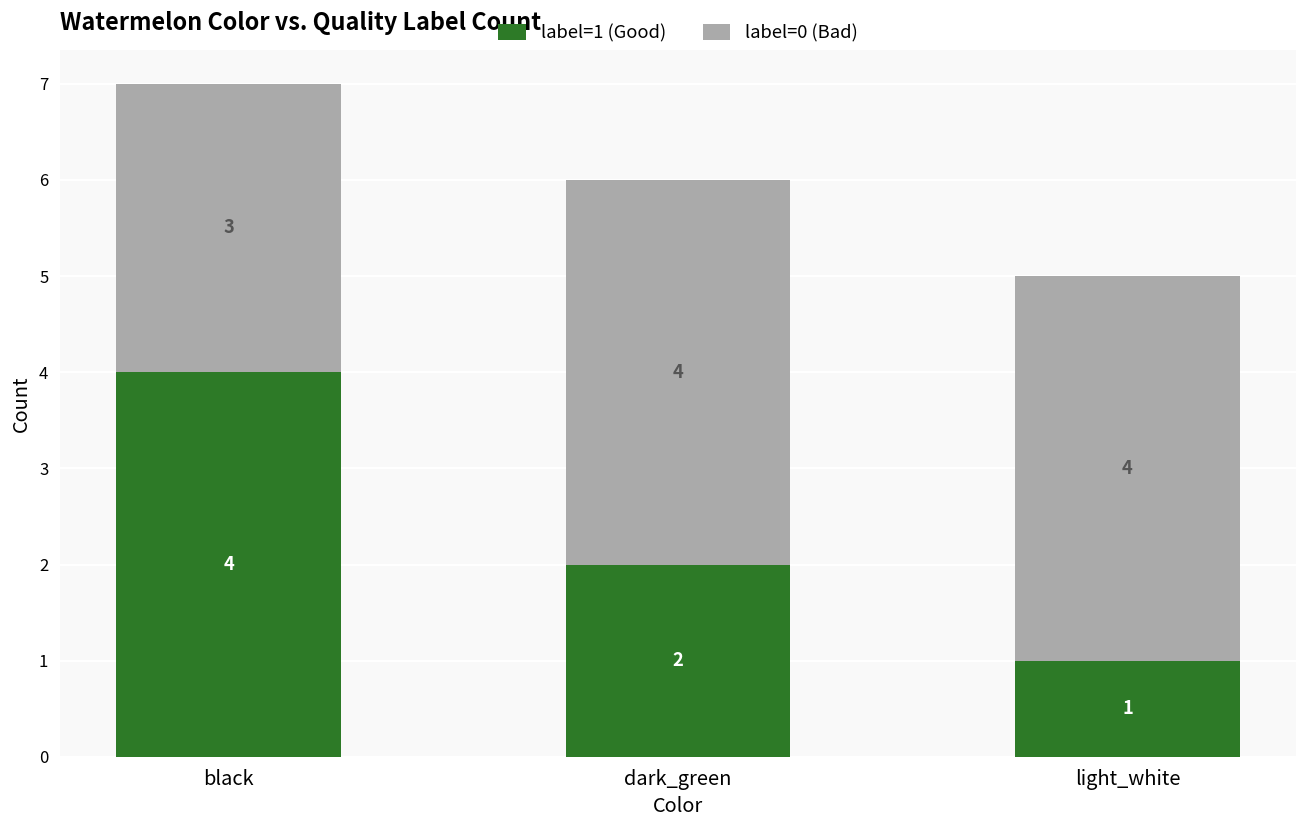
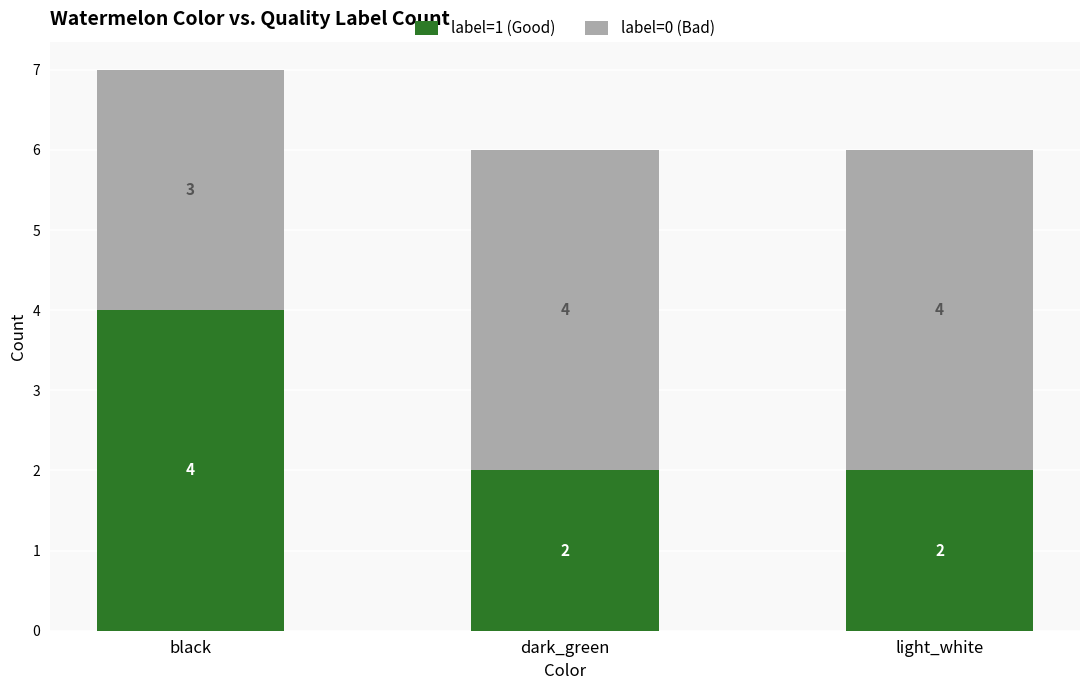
  {
    "label=1 (Good)": {
      "black": 4,
      "dark_green": 2,
-     "light_white": 1
+     "light_white": 2
    },
    "label=0 (Bad)": {
      "black": 3,
      "dark_green": 4,
      "light_white": 4
    }
  }
